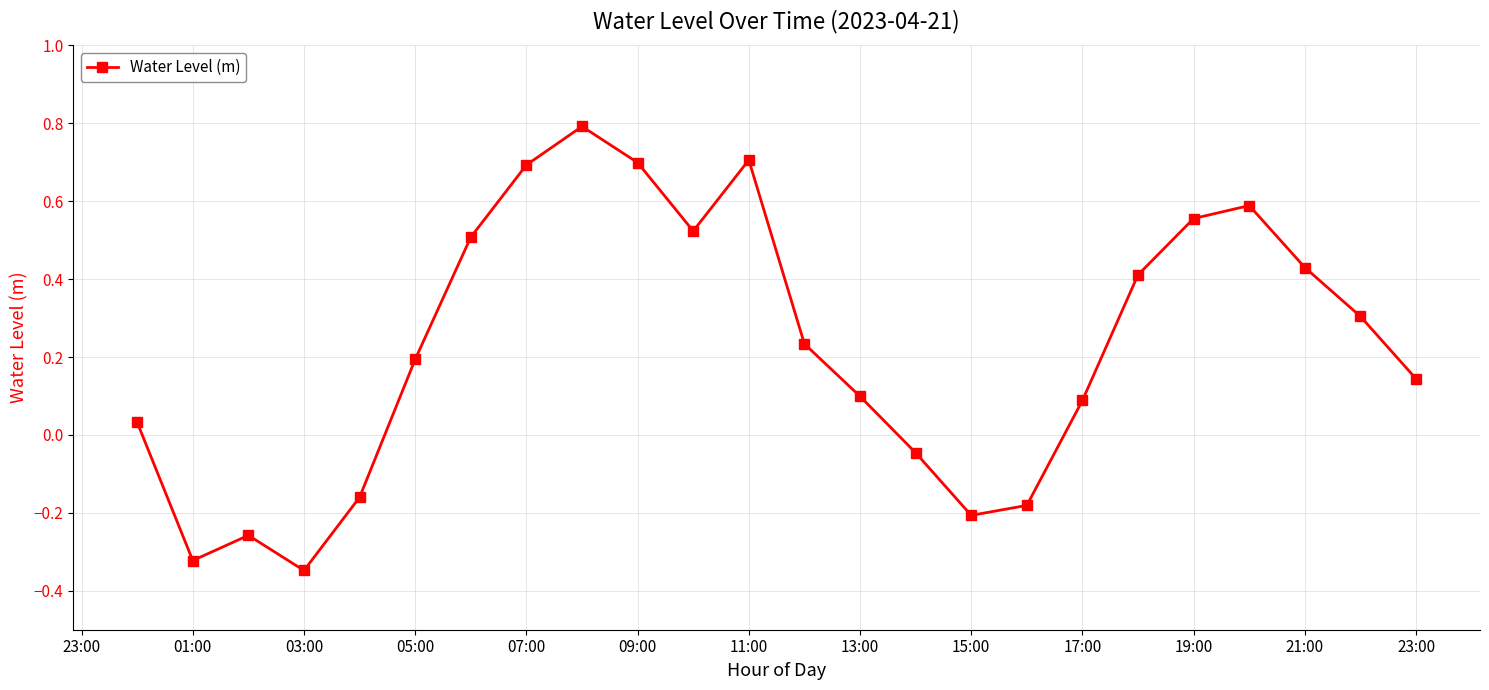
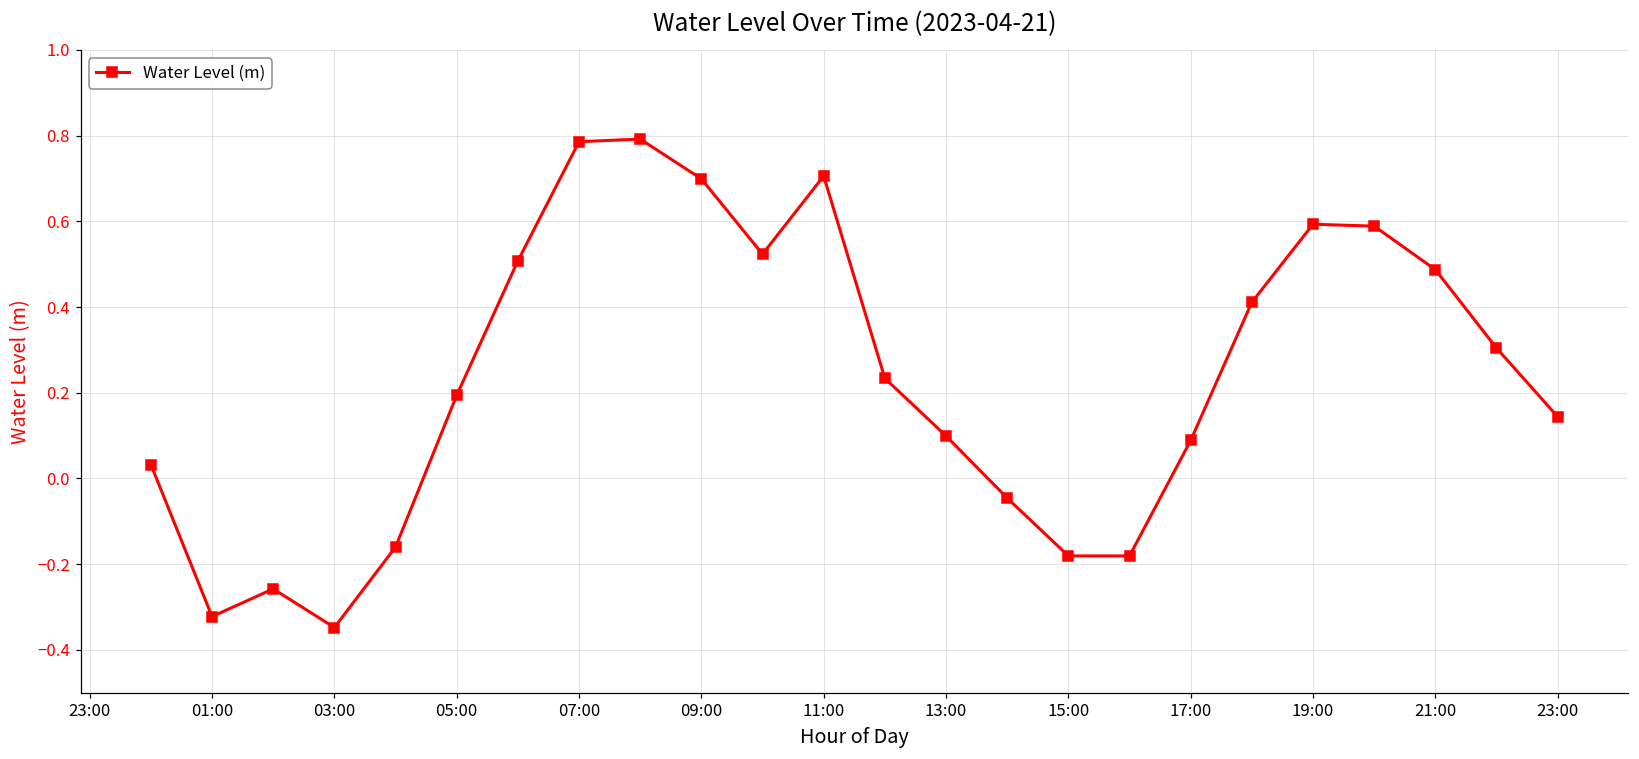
  {
    "01:00": -0.32,
    "03:00": -0.35,
    "05:00": 0.19,
-   "07:00": 0.69,
+   "07:00": 0.79,
    "09:00": 0.70,
    "11:00": 0.71,
    "13:00": 0.10,
-   "15:00": -0.21,
+   "15:00": -0.18,
    "17:00": 0.09,
-   "19:00": 0.56,
-   "21:00": 0.43,
+   "19:00": 0.59,
+   "21:00": 0.49,
    "23:00": 0.14
  }
